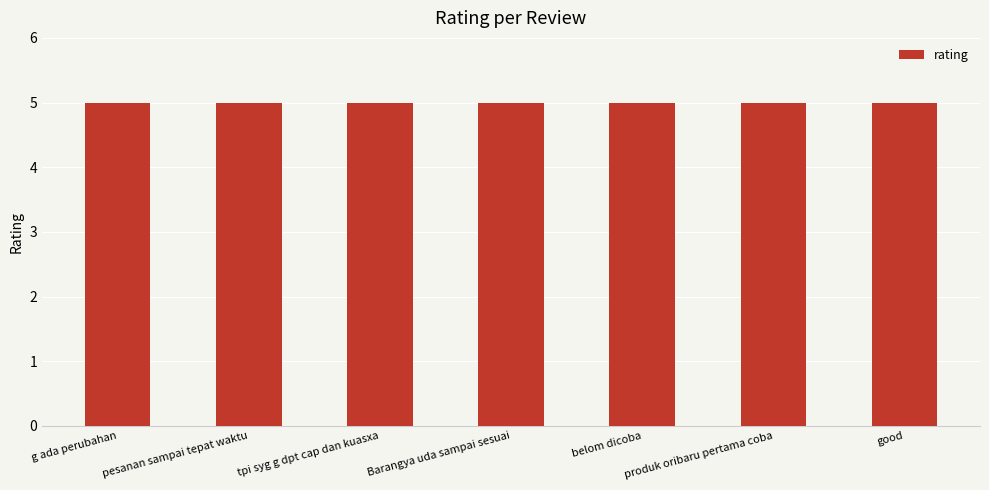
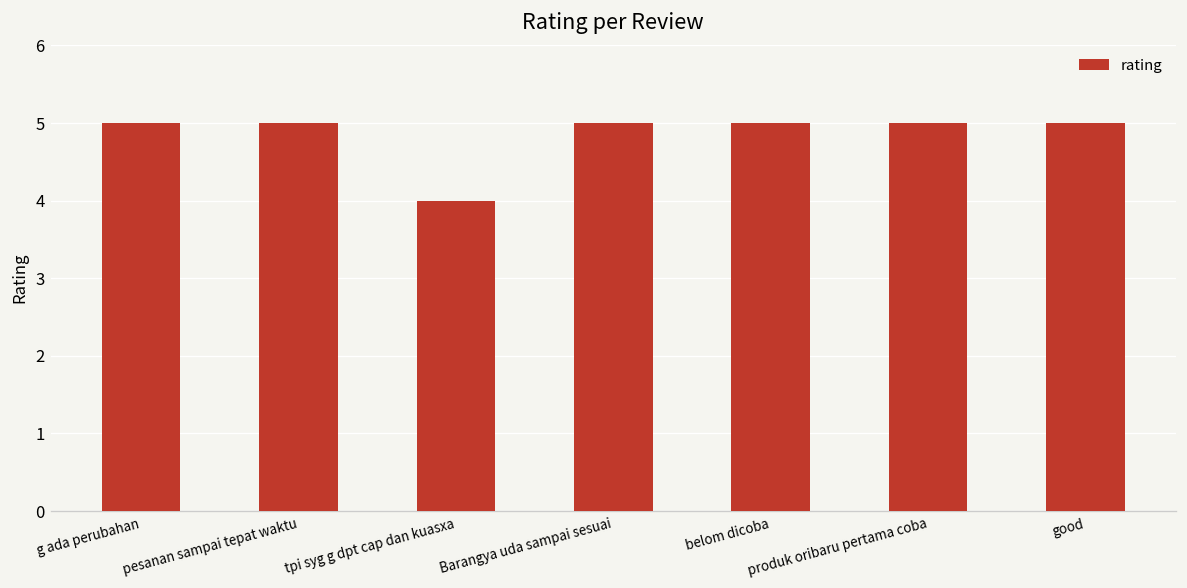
  {
    "g ada perubahan": 5,
    "pesanan sampai tepat waktu": 5,
-   "tpi syg g dpt cap dan kuasxa": 5,
+   "tpi syg g dpt cap dan kuasxa": 4,
    "Barangya uda sampai sesuai": 5,
    "belom dicoba": 5,
    "produk oribaru pertama coba": 5,
    "good": 5
  }
